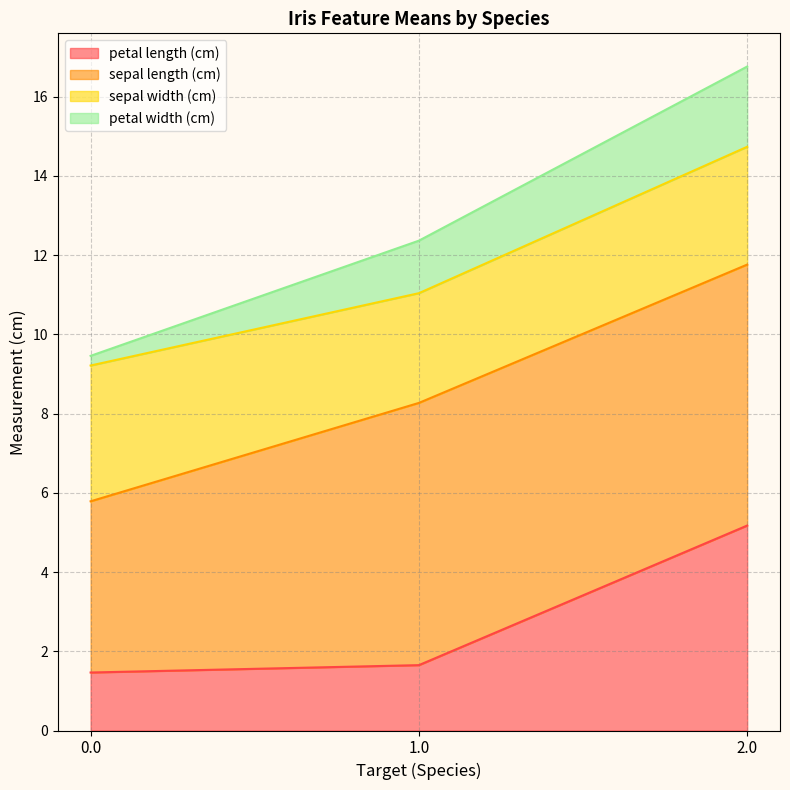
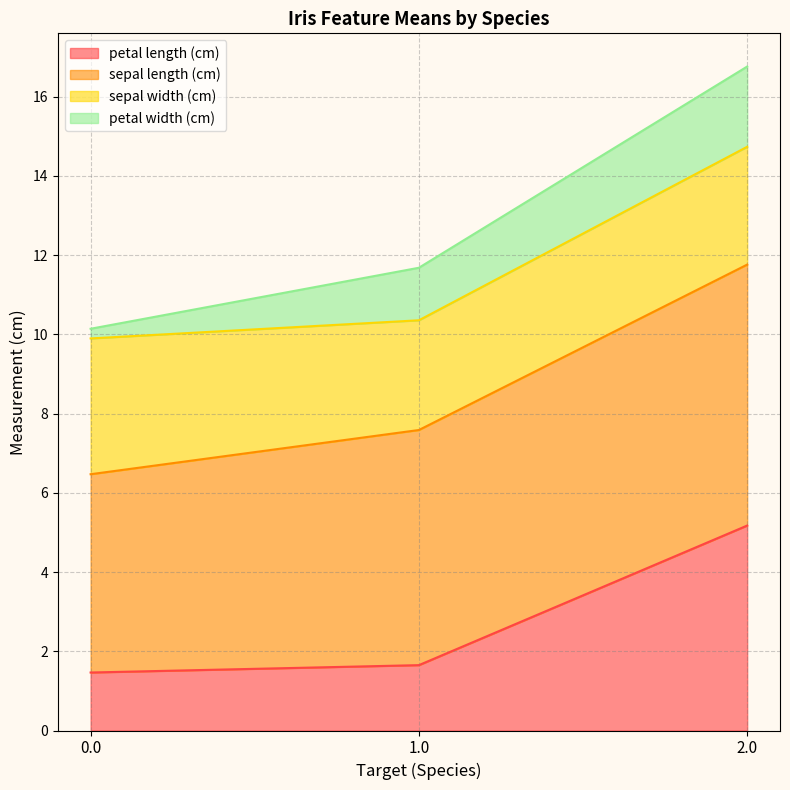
  {
    "petal length (cm)": {
      "0.0": 1.5,
      "1.0": 1.7,
      "2.0": 5.2
    },
    "sepal length (cm)": {
-     "0.0": 4.3,
-     "1.0": 6.6,
+     "0.0": 5.0,
+     "1.0": 5.9,
      "2.0": 6.6
    },
    "sepal width (cm)": {
      "0.0": 3.4,
      "1.0": 2.8,
      "2.0": 3.0
    },
    "petal width (cm)": {
      "0.0": 0.2,
      "1.0": 1.3,
      "2.0": 2.0
    }
  }
